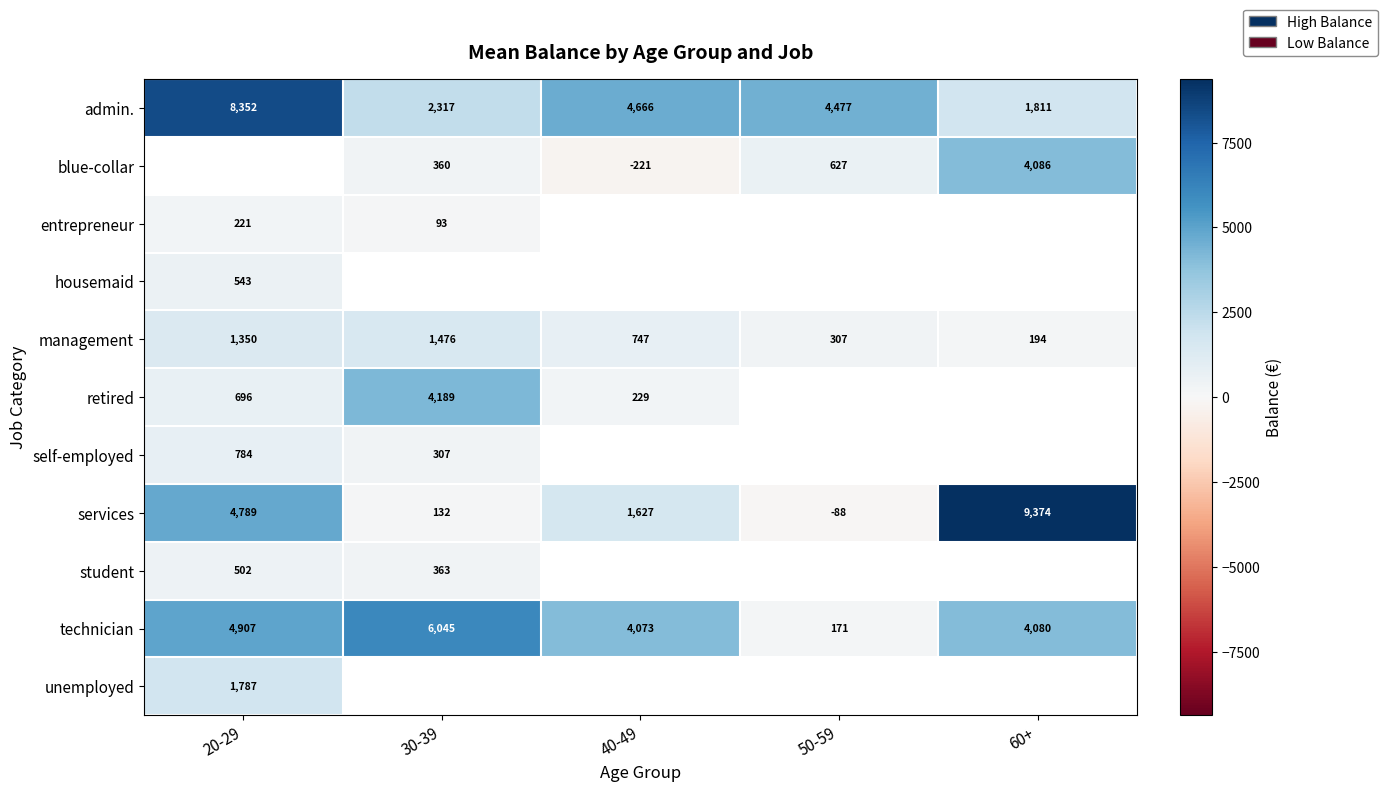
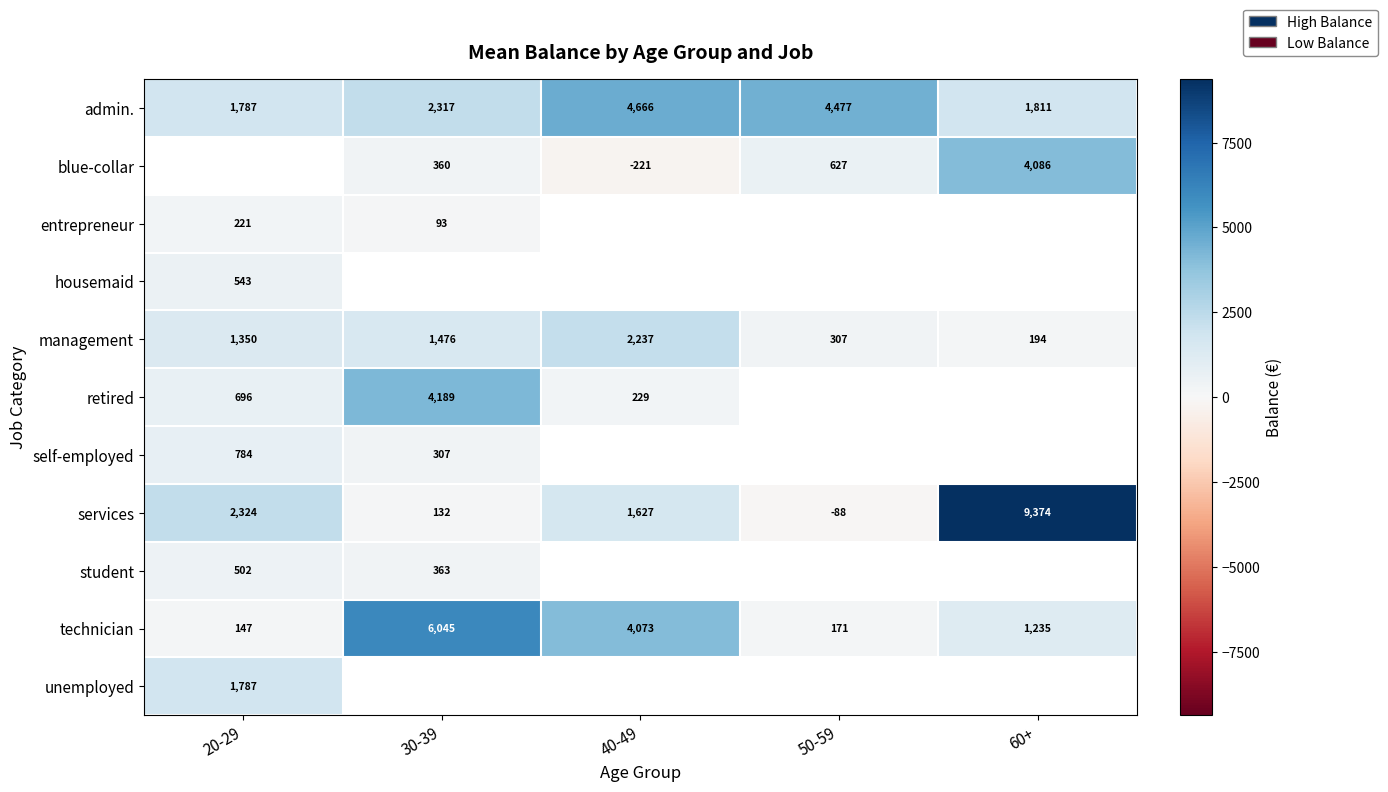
  {
    "admin.": {
-     "20-29": "8,352",
+     "20-29": "1,787",
      "30-39": "2,317",
      "40-49": "4,666",
      "50-59": "4,477",
      "60+": "1,811"
    },
    "blue-collar": {
      "30-39": "360",
      "40-49": "-221",
      "50-59": "627",
      "60+": "4,086"
    },
    "entrepreneur": {
      "20-29": "221",
      "30-39": "93"
    },
    "housemaid": {
      "20-29": "543"
    },
    "management": {
      "20-29": "1,350",
      "30-39": "1,476",
-     "40-49": "747",
+     "40-49": "2,237",
      "50-59": "307",
      "60+": "194"
    },
    "retired": {
      "20-29": "696",
      "30-39": "4,189",
      "40-49": "229"
    },
    "self-employed": {
      "20-29": "784",
      "30-39": "307"
    },
    "services": {
-     "20-29": "4,789",
+     "20-29": "2,324",
      "30-39": "132",
      "40-49": "1,627",
      "50-59": "-88",
      "60+": "9,374"
    },
    "student": {
      "20-29": "502",
      "30-39": "363"
    },
    "technician": {
-     "20-29": "4,907",
+     "20-29": "147",
      "30-39": "6,045",
      "40-49": "4,073",
      "50-59": "171",
-     "60+": "4,080"
+     "60+": "1,235"
    },
    "unemployed": {
      "20-29": "1,787"
    }
  }
